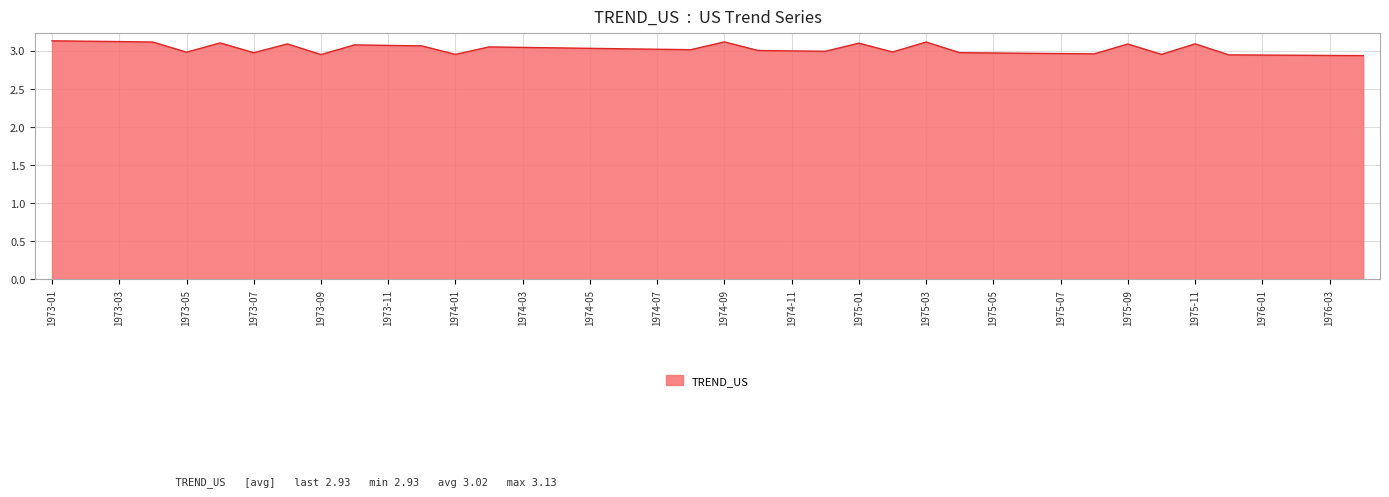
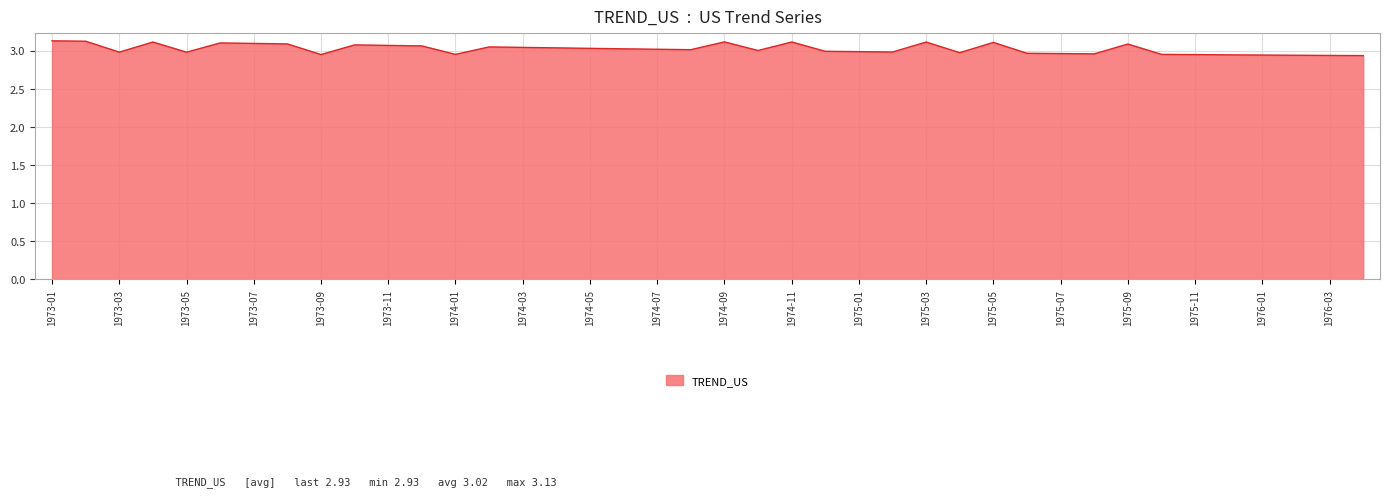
  {
    "1973-01": 3.1,
-   "1973-03": 3.1,
+   "1973-03": 3.0,
    "1973-05": 3.0,
-   "1973-07": 3.0,
+   "1973-07": 3.1,
    "1973-09": 2.9,
    "1973-11": 3.1,
    "1974-01": 2.9,
    "1974-03": 3.0,
    "1974-05": 3.0,
    "1974-07": 3.0,
    "1974-09": 3.1,
-   "1974-11": 3.0,
-   "1975-01": 3.1,
+   "1974-11": 3.1,
+   "1975-01": 3.0,
    "1975-03": 3.1,
-   "1975-05": 3.0,
+   "1975-05": 3.1,
    "1975-07": 3.0,
    "1975-09": 3.1,
-   "1975-11": 3.1,
+   "1975-11": 2.9,
    "1976-01": 2.9,
    "1976-03": 2.9
  }
